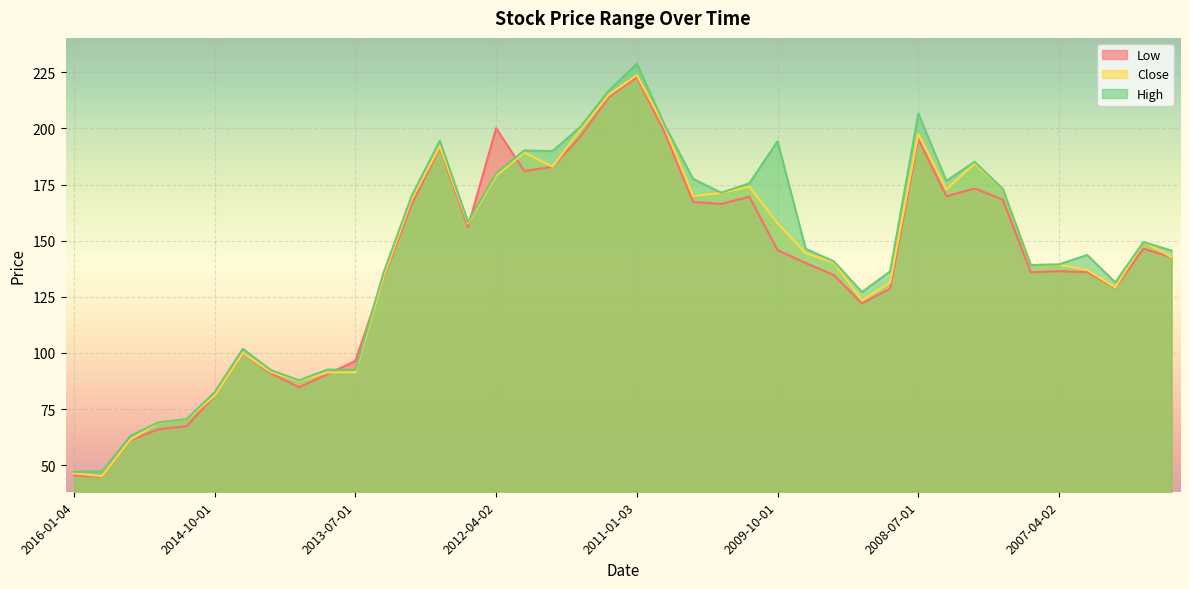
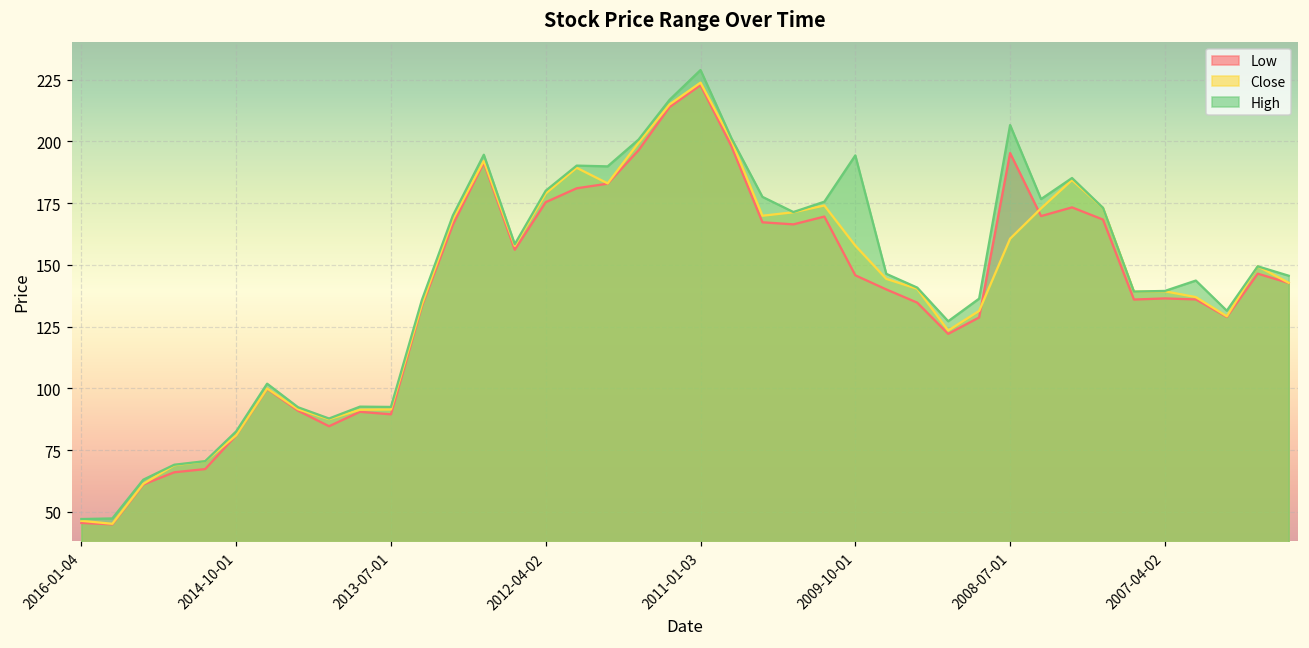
  {
    "Low": {
-     "2013-07-01": 97,
-     "2012-04-02": 200,
+     "2013-07-01": 90,
+     "2012-04-02": 175,
      "2009-10-01": 146,
      "2008-07-01": 195,
      "2007-04-02": 136
    },
    "Close": {
      "2009-10-01": 158,
-     "2008-07-01": 198
+     "2008-07-01": 161
    },
    "High": {
      "2014-10-01": 83,
      "2011-01-03": 229,
      "2009-10-01": 194,
      "2008-07-01": 207
    }
  }
